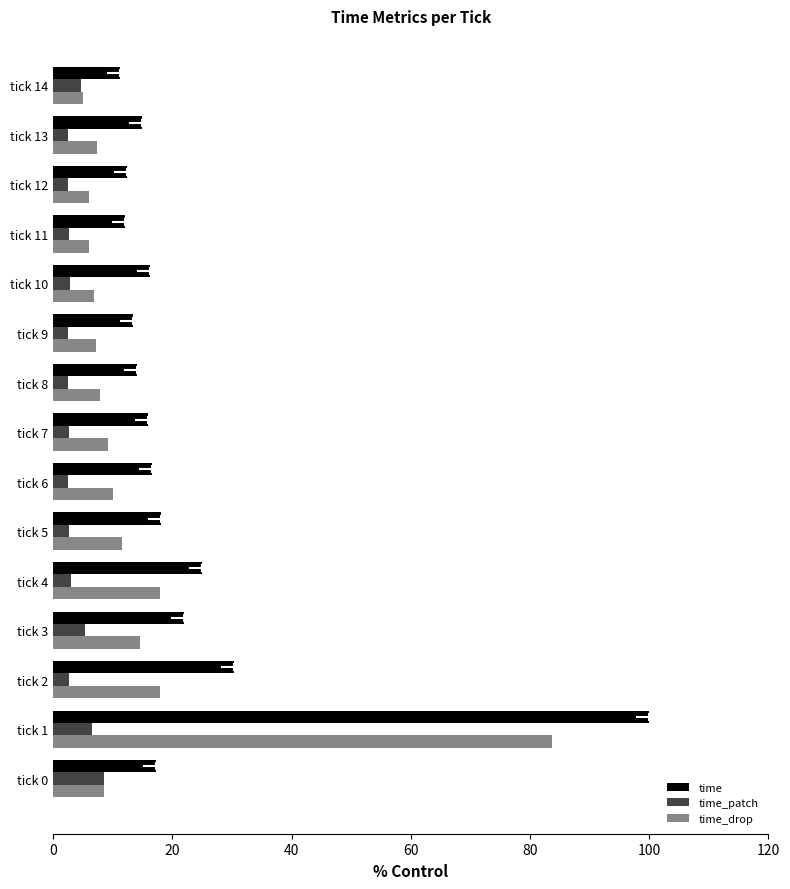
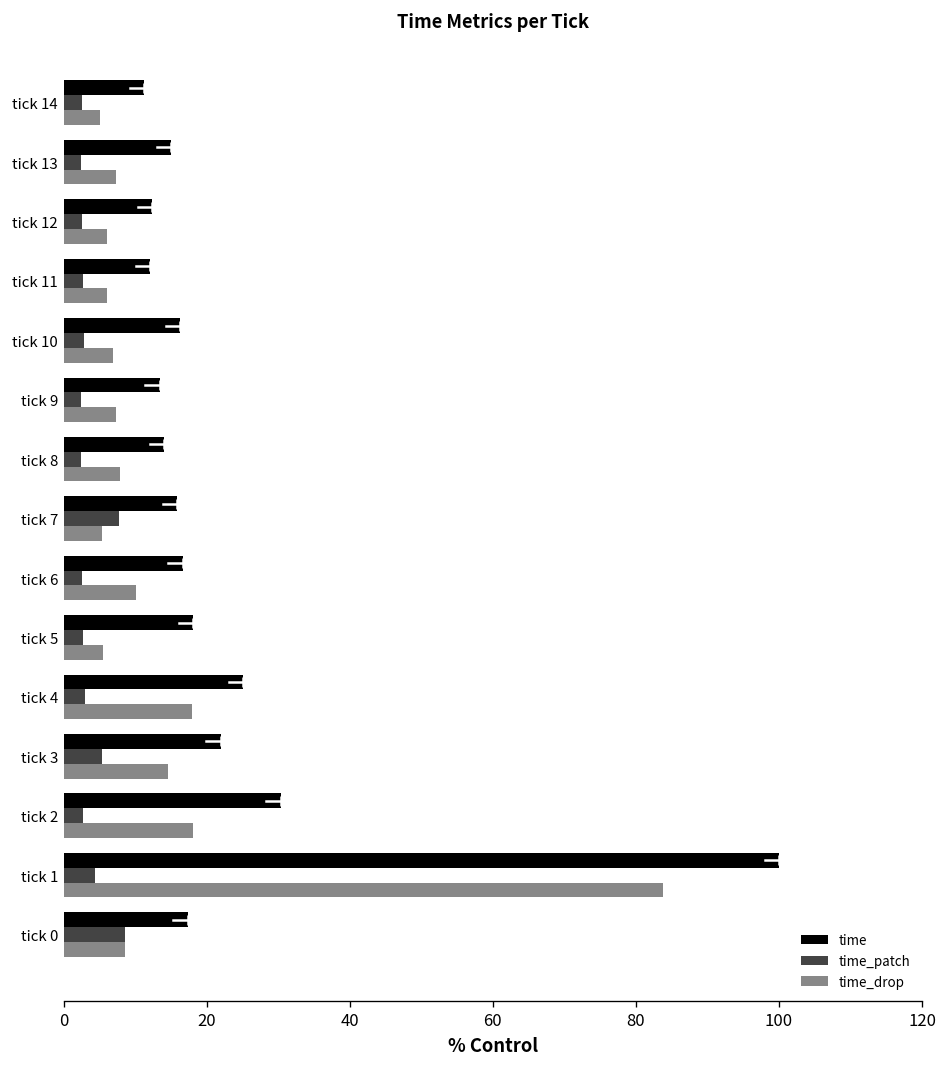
  {
    "time": {
      "tick 14": 11,
      "tick 13": 15,
      "tick 12": 12,
      "tick 11": 12,
      "tick 10": 16,
      "tick 9": 13,
      "tick 8": 14,
      "tick 7": 16,
      "tick 6": 17,
      "tick 5": 18,
      "tick 4": 25,
      "tick 3": 22,
      "tick 2": 30,
      "tick 1": 100,
      "tick 0": 17
    },
    "time_patch": {
-     "tick 14": 5,
+     "tick 14": 3,
      "tick 13": 2,
      "tick 12": 3,
      "tick 11": 3,
      "tick 10": 3,
      "tick 9": 2,
      "tick 8": 2,
-     "tick 7": 3,
+     "tick 7": 8,
      "tick 6": 3,
      "tick 5": 3,
      "tick 4": 3,
      "tick 3": 5,
      "tick 2": 3,
-     "tick 1": 6,
+     "tick 1": 4,
      "tick 0": 9
    },
    "time_drop": {
      "tick 14": 5,
      "tick 13": 7,
      "tick 12": 6,
      "tick 11": 6,
      "tick 10": 7,
      "tick 9": 7,
      "tick 8": 8,
-     "tick 7": 9,
+     "tick 7": 5,
      "tick 6": 10,
-     "tick 5": 12,
+     "tick 5": 5,
      "tick 4": 18,
      "tick 3": 15,
      "tick 2": 18,
      "tick 1": 84,
      "tick 0": 9
    }
  }
